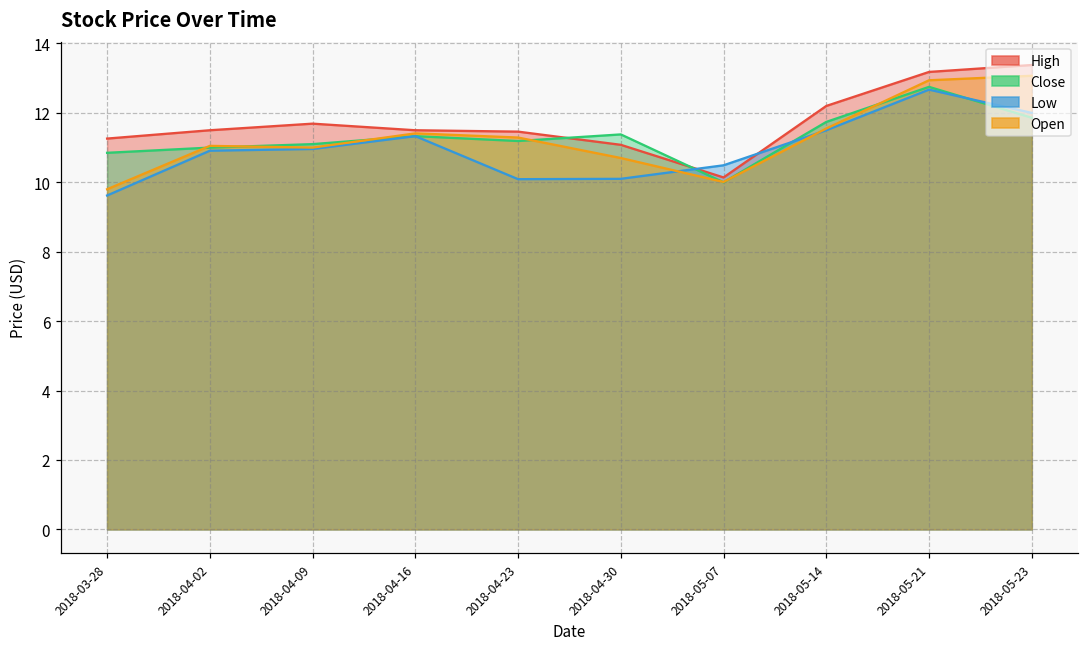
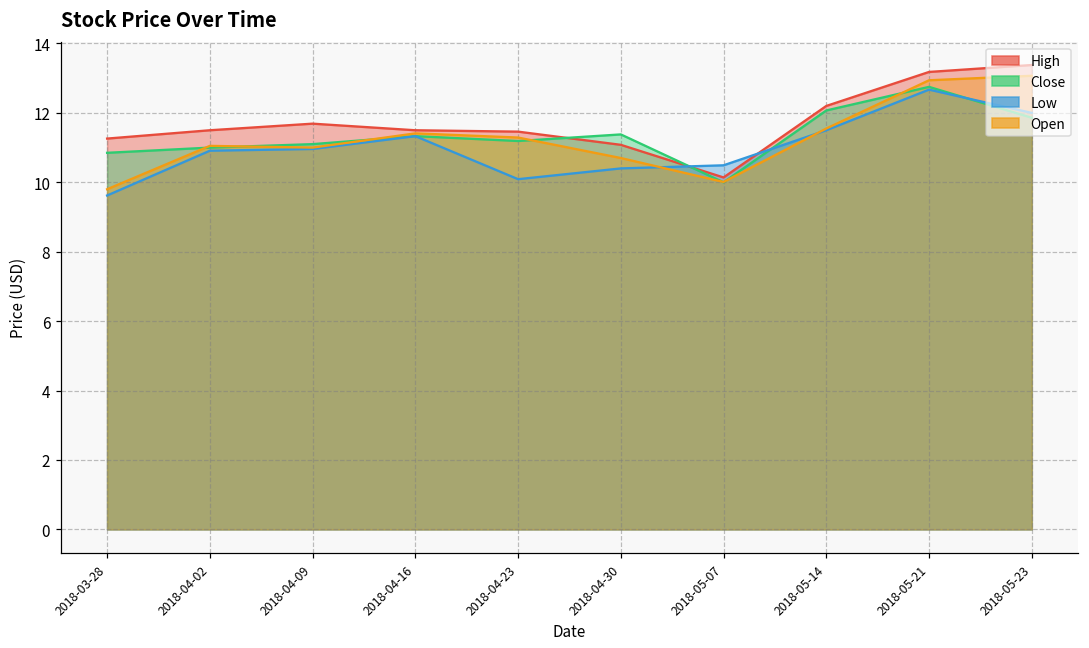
  {
    "Close": {
      "2018-03-28": 10.9,
      "2018-04-09": 11.1,
      "2018-04-23": 11.2,
      "2018-04-30": 11.4,
-     "2018-05-14": 11.7
+     "2018-05-14": 12.1
    },
    "Low": {
      "2018-03-28": 9.6,
      "2018-04-02": 10.9,
      "2018-04-23": 10.1,
-     "2018-04-30": 10.1,
+     "2018-04-30": 10.4,
      "2018-05-07": 10.5
    }
  }
